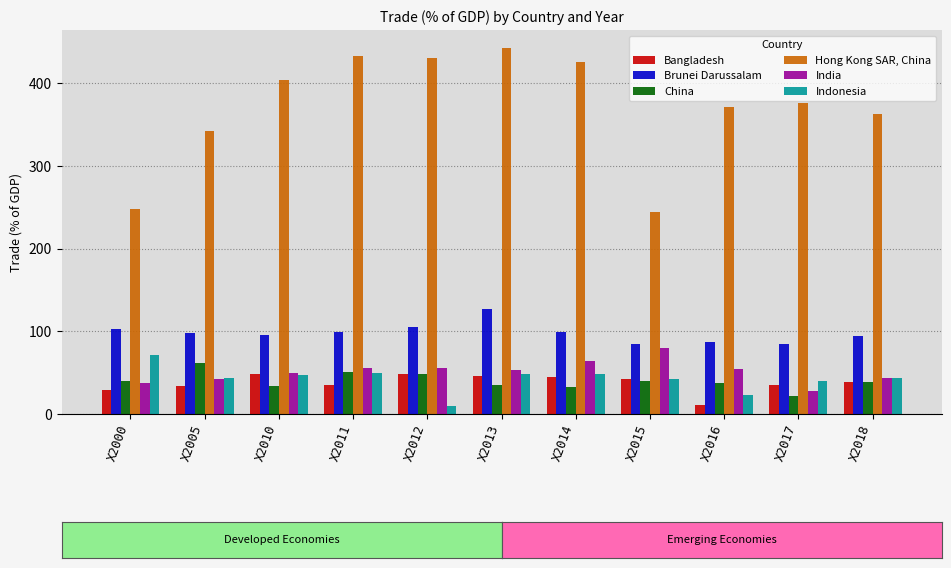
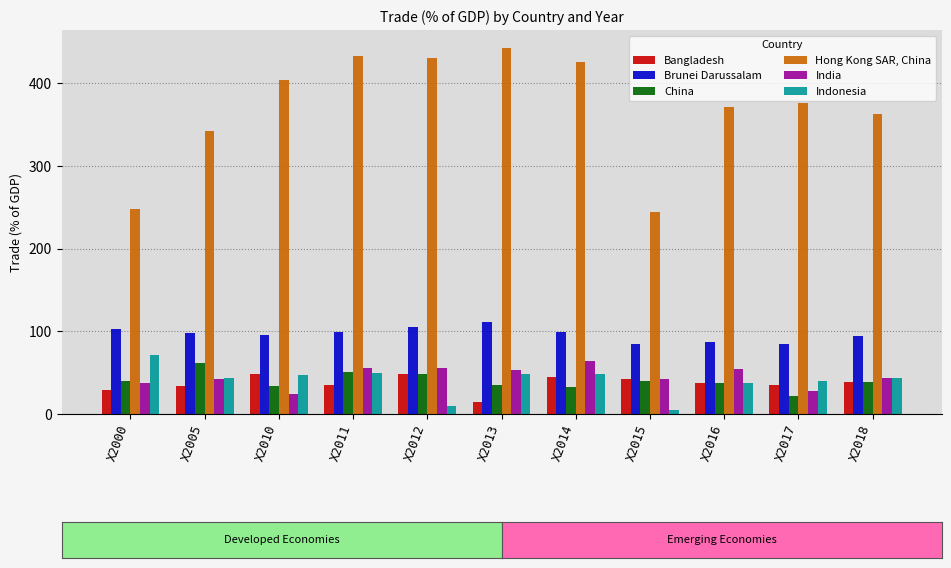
  {
    "Bangladesh": {
      "X2000": 30,
      "X2005": 30,
      "X2010": 50,
      "X2011": 30,
      "X2012": 50,
-     "X2013": 50,
+     "X2013": 10,
      "X2014": 40,
      "X2015": 40,
-     "X2016": 10,
+     "X2016": 40,
      "X2017": 40,
      "X2018": 40
    },
    "Brunei Darussalam": {
      "X2000": 100,
      "X2005": 100,
      "X2010": 100,
      "X2011": 100,
      "X2012": 110,
-     "X2013": 130,
+     "X2013": 110,
      "X2014": 100,
      "X2015": 80,
      "X2016": 90,
      "X2017": 90,
      "X2018": 90
    },
    "China": {
      "X2000": 40,
      "X2005": 60,
      "X2010": 30,
      "X2011": 50,
      "X2012": 50,
      "X2013": 30,
      "X2014": 30,
      "X2015": 40,
      "X2016": 40,
      "X2017": 20,
      "X2018": 40
    },
    "Hong Kong SAR, China": {
      "X2000": 250,
      "X2005": 340,
      "X2010": 400,
      "X2011": 430,
      "X2012": 430,
      "X2013": 440,
      "X2014": 430,
      "X2015": 240,
      "X2016": 370,
      "X2017": 380,
      "X2018": 360
    },
    "India": {
      "X2000": 40,
      "X2005": 40,
-     "X2010": 50,
+     "X2010": 20,
      "X2011": 60,
      "X2012": 60,
      "X2013": 50,
      "X2014": 60,
-     "X2015": 80,
+     "X2015": 40,
      "X2016": 60,
      "X2017": 30,
      "X2018": 40
    },
    "Indonesia": {
      "X2000": 70,
      "X2005": 40,
      "X2010": 50,
      "X2011": 50,
      "X2012": 10,
      "X2013": 50,
      "X2014": 50,
-     "X2015": 40,
-     "X2016": 20,
+     "X2015": 10,
+     "X2016": 40,
      "X2017": 40,
      "X2018": 40
    }
  }
